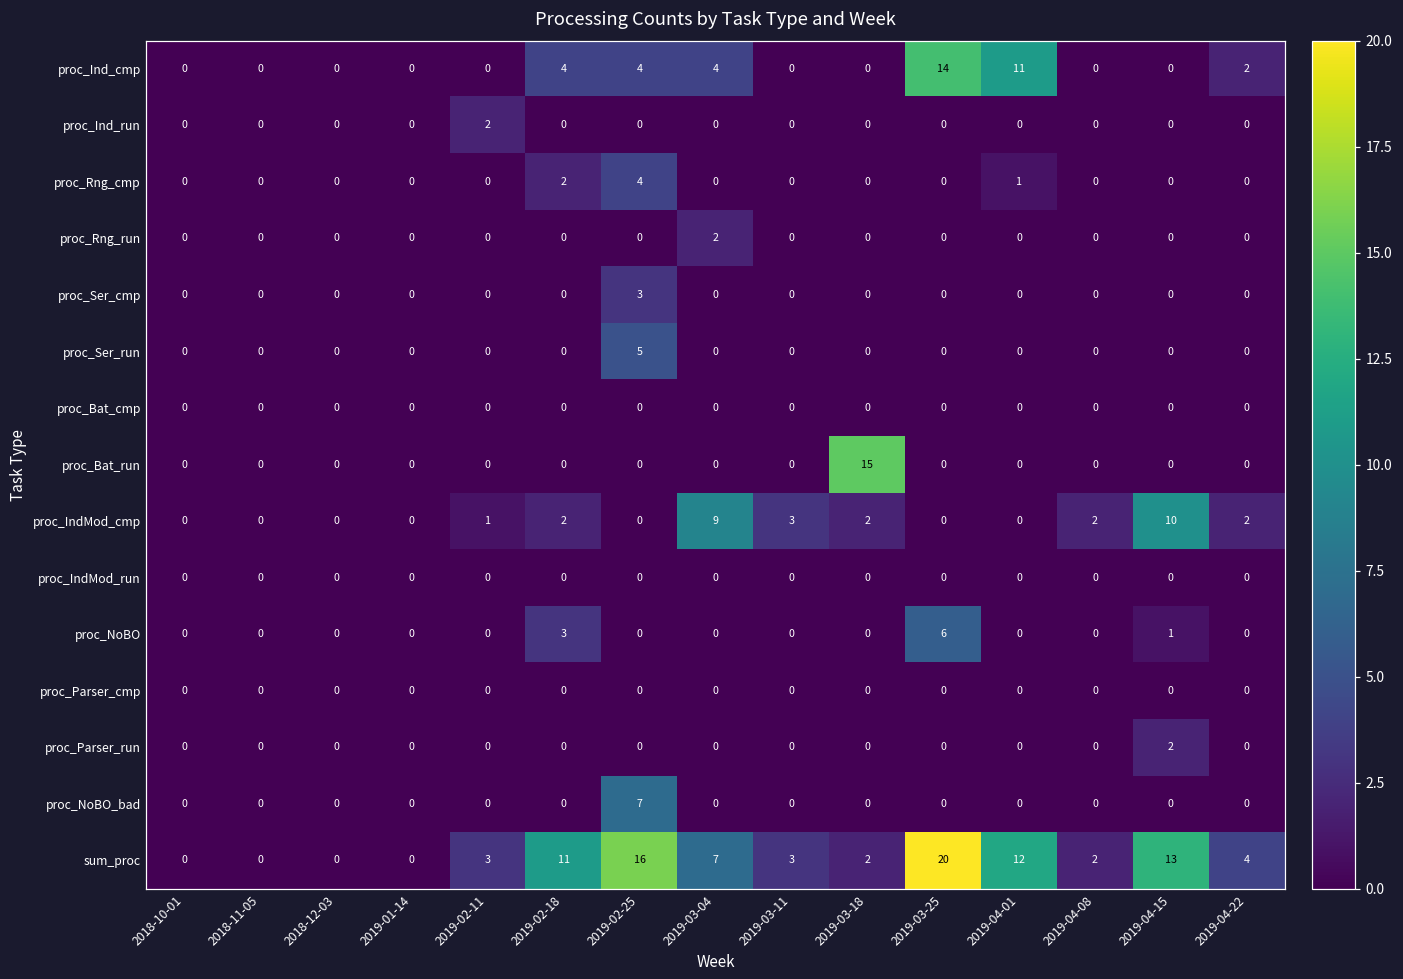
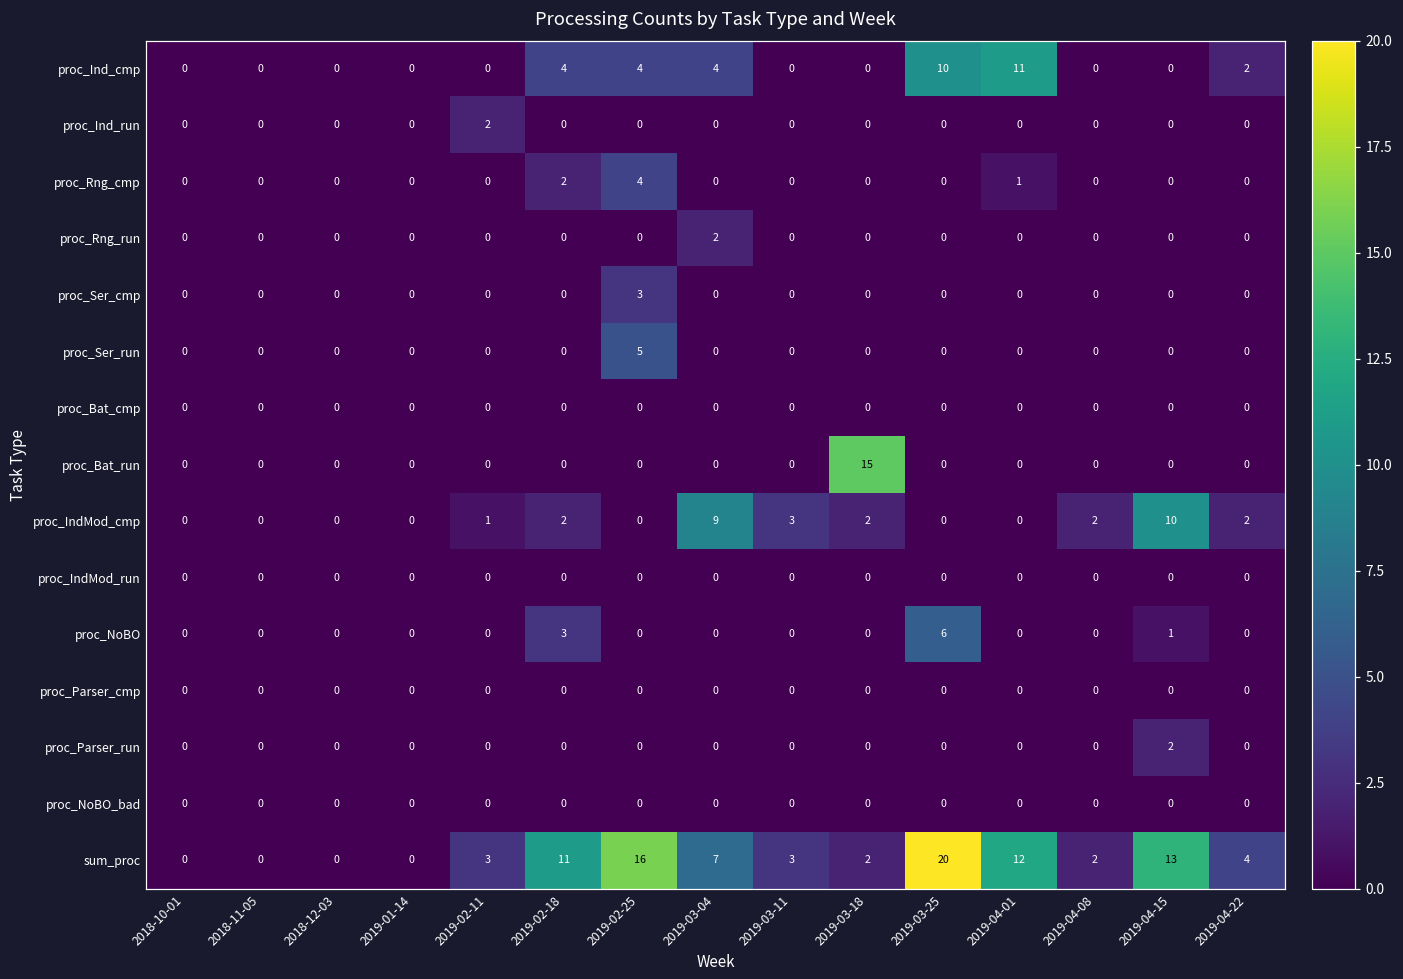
  {
    "proc_Ind_cmp": {
      "2018-10-01": 0,
      "2018-11-05": 0,
      "2018-12-03": 0,
      "2019-01-14": 0,
      "2019-02-11": 0,
      "2019-02-18": 4,
      "2019-02-25": 4,
      "2019-03-04": 4,
      "2019-03-11": 0,
      "2019-03-18": 0,
-     "2019-03-25": 14,
+     "2019-03-25": 10,
      "2019-04-01": 11,
      "2019-04-08": 0,
      "2019-04-15": 0,
      "2019-04-22": 2
    },
    "proc_NoBO_bad": {
      "2018-10-01": 0,
      "2018-11-05": 0,
      "2018-12-03": 0,
      "2019-01-14": 0,
      "2019-02-11": 0,
      "2019-02-18": 0,
-     "2019-02-25": 7,
+     "2019-02-25": 0,
      "2019-03-04": 0,
      "2019-03-11": 0,
      "2019-03-18": 0,
      "2019-03-25": 0,
      "2019-04-01": 0,
      "2019-04-08": 0,
      "2019-04-15": 0,
      "2019-04-22": 0
    }
  }
